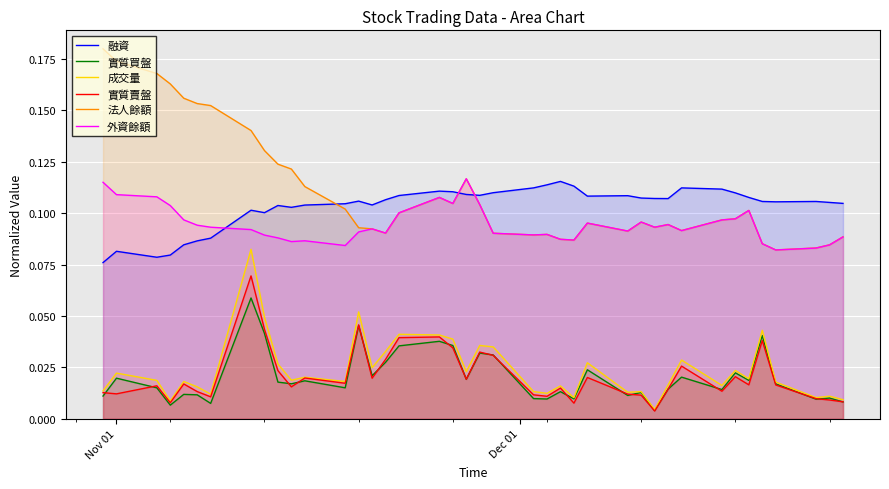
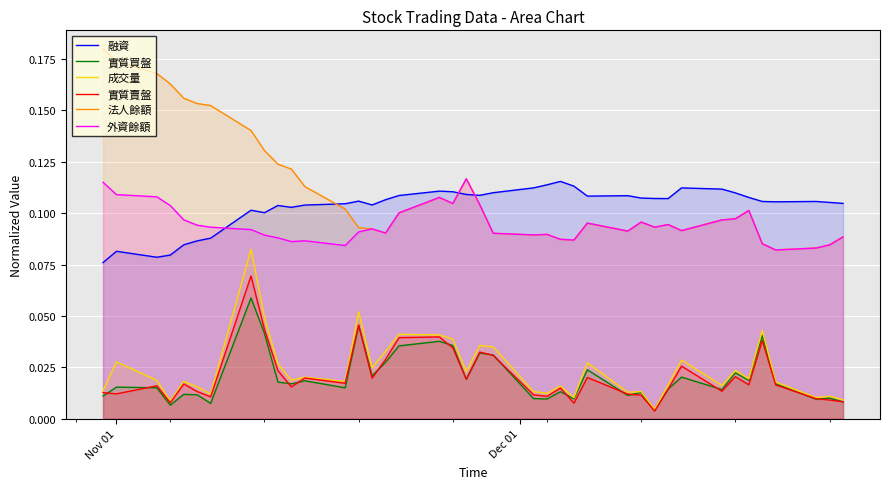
  {
    "融資": {
      "Nov 01": 0.081
    },
    "實質買盤": {
-     "Nov 01": 0.020
+     "Nov 01": 0.015
    },
    "成交量": {
-     "Nov 01": 0.022
+     "Nov 01": 0.028
    },
    "實質賣盤": {
      "Nov 01": 0.012
    },
    "外資餘額": {
      "Nov 01": 0.109
    }
  }
